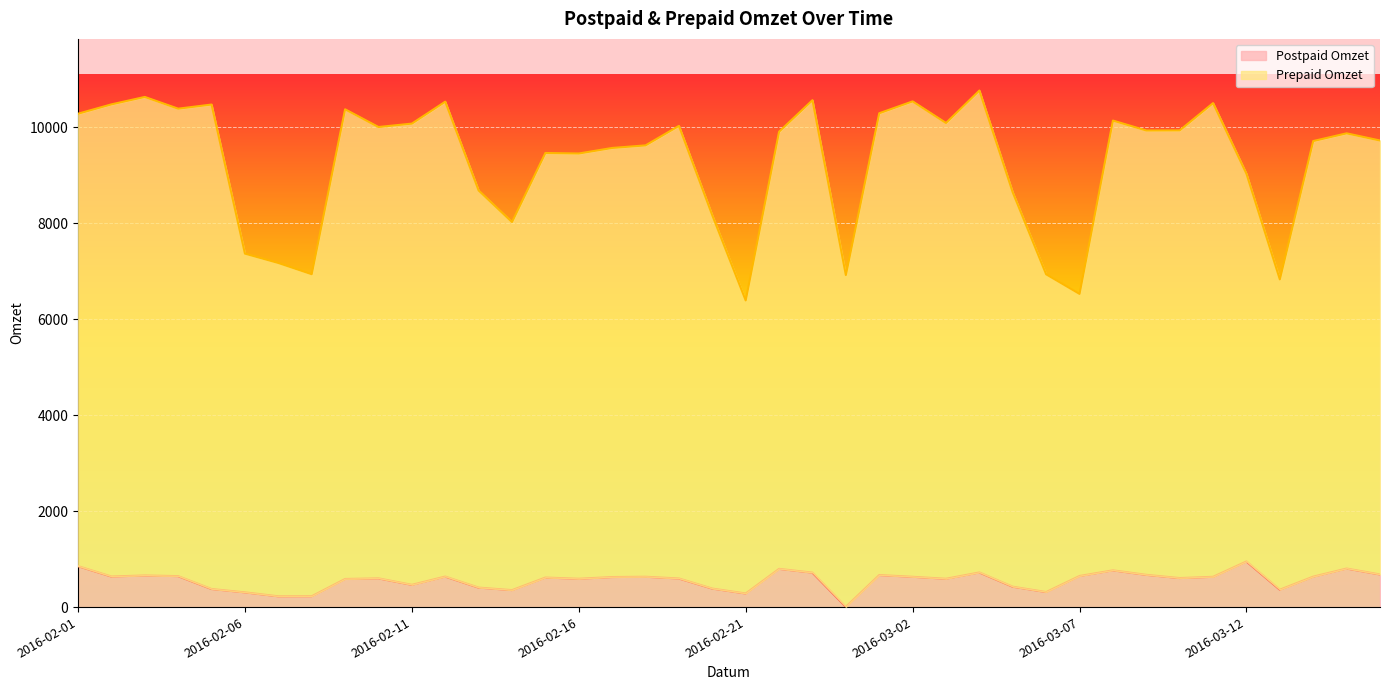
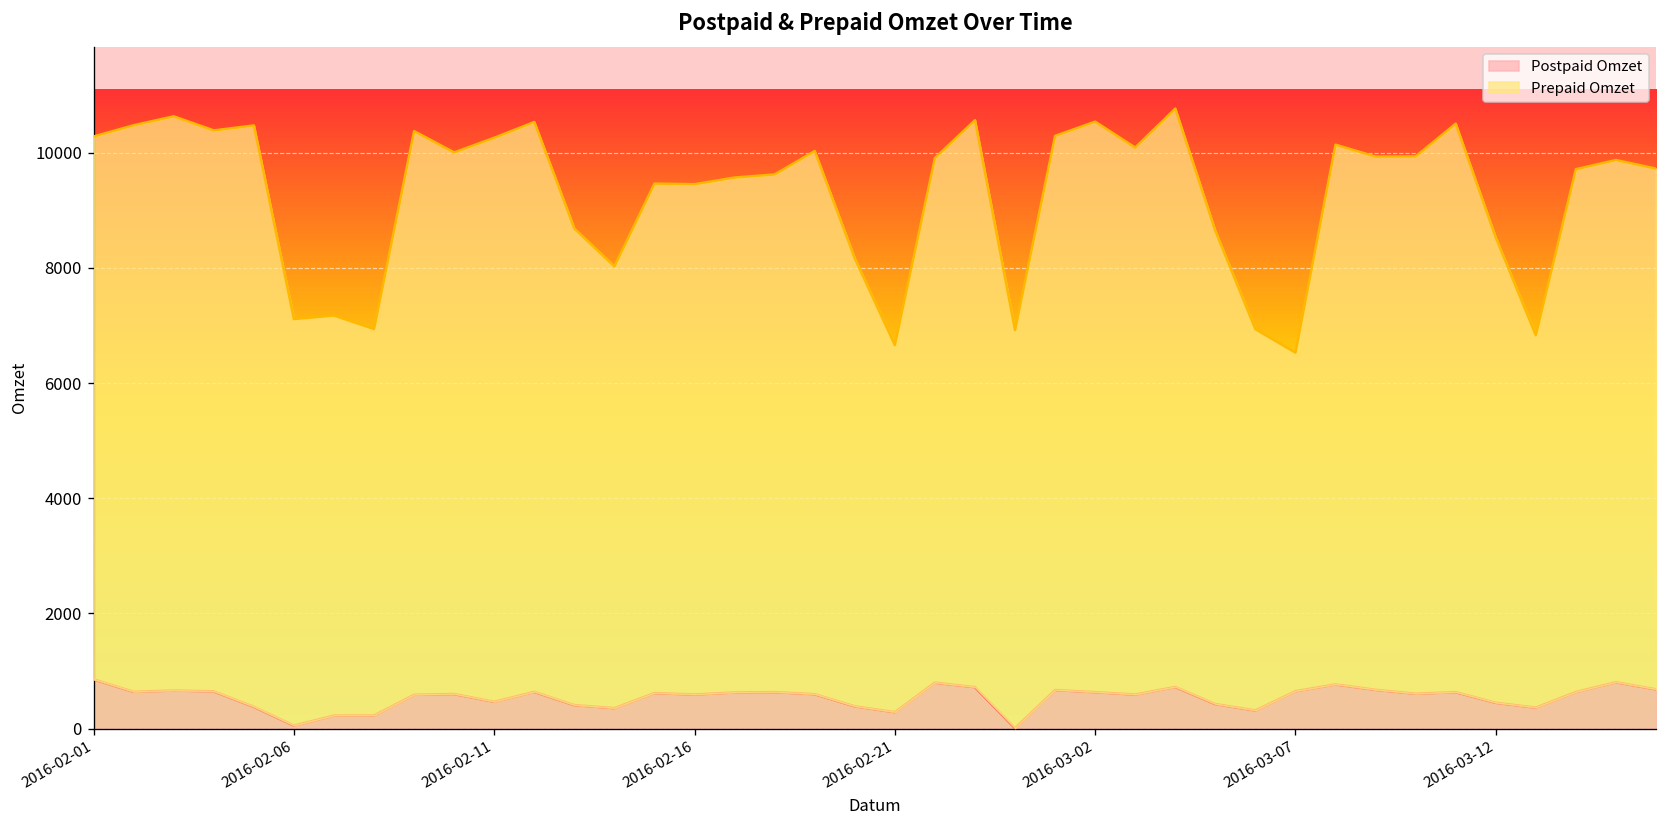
  {
    "Postpaid Omzet": {
      "2016-02-01": 900,
-     "2016-02-06": 300,
+     "2016-02-06": 100,
      "2016-02-11": 500,
      "2016-02-16": 600,
      "2016-02-21": 300,
      "2016-03-02": 600,
      "2016-03-07": 600,
-     "2016-03-12": 1000
+     "2016-03-12": 400
    },
    "Prepaid Omzet": {
      "2016-02-01": 9400,
      "2016-02-06": 7100,
-     "2016-02-11": 9600,
+     "2016-02-11": 9800,
      "2016-02-16": 8900,
-     "2016-02-21": 6100,
+     "2016-02-21": 6400,
      "2016-03-02": 9900,
      "2016-03-07": 5900,
      "2016-03-12": 8100
    }
  }
